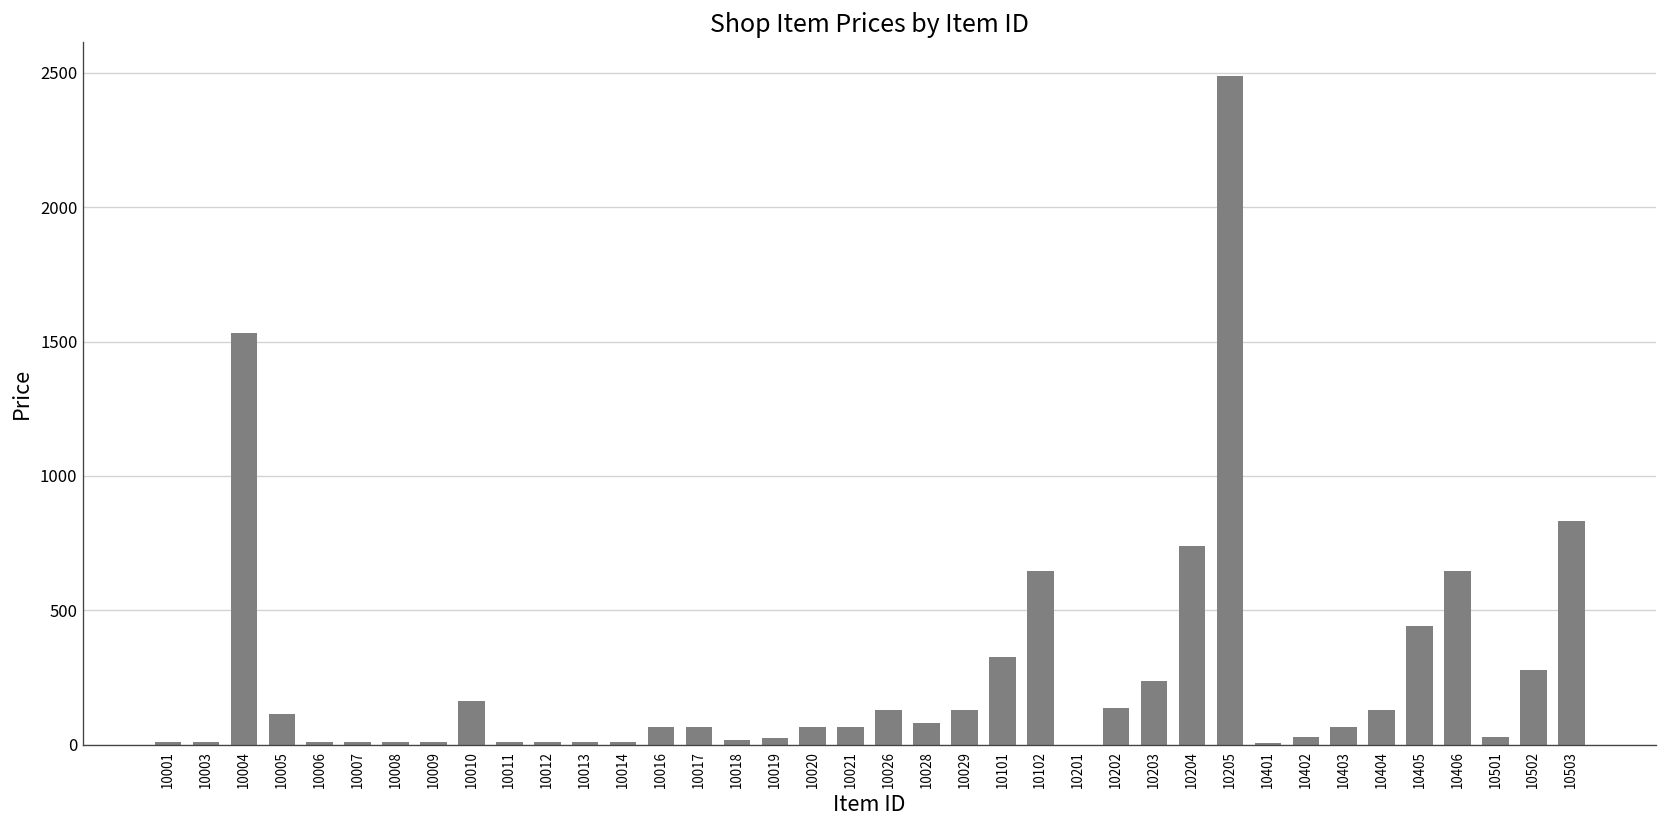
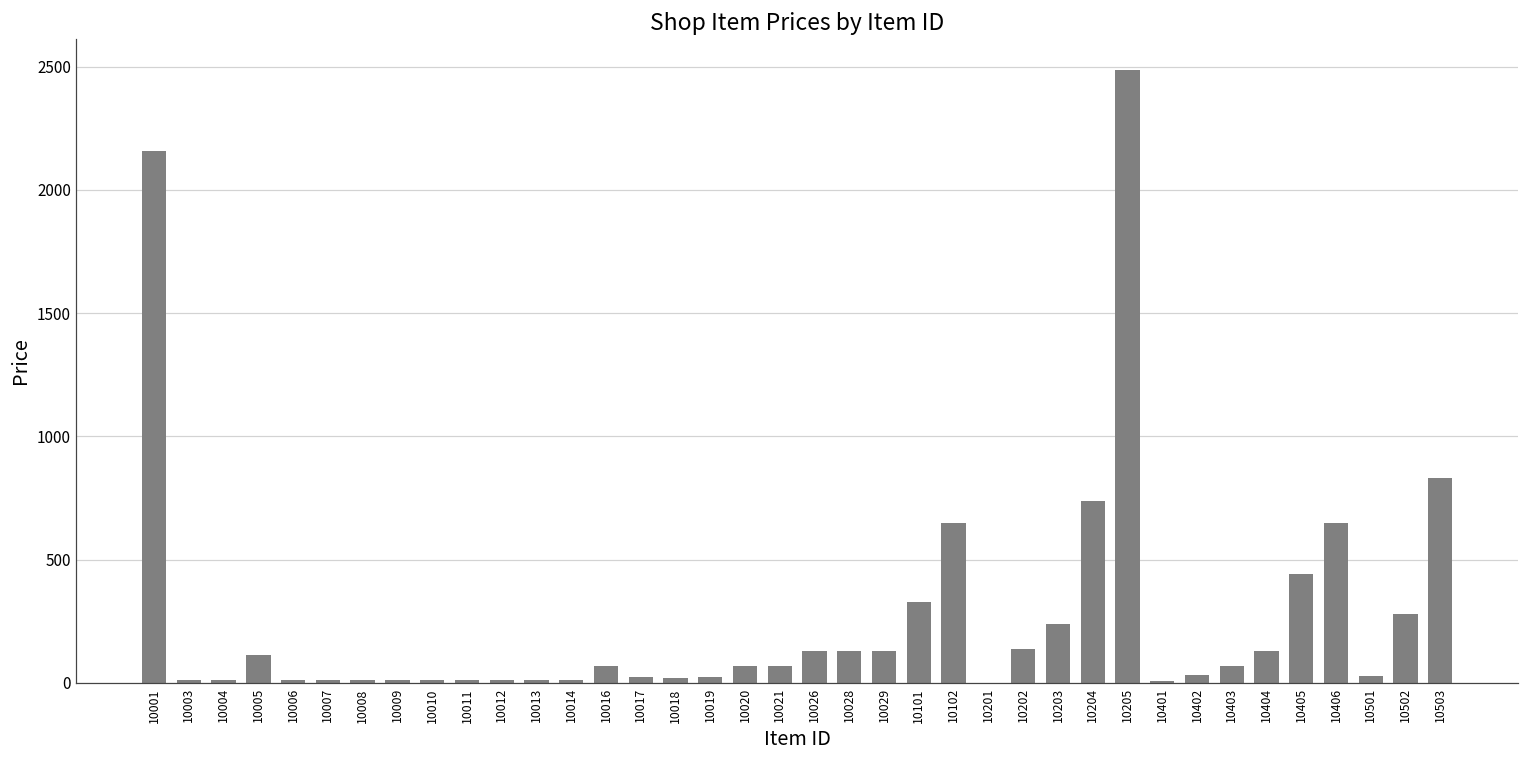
  {
-   "10001": 10,
+   "10001": 2160,
    "10003": 10,
-   "10004": 1530,
+   "10004": 10,
    "10005": 110,
    "10006": 10,
    "10007": 10,
    "10008": 10,
    "10009": 10,
-   "10010": 160,
+   "10010": 10,
    "10011": 10,
    "10012": 10,
    "10013": 10,
    "10014": 10,
    "10016": 70,
-   "10017": 70,
+   "10017": 20,
    "10018": 20,
    "10019": 20,
    "10020": 70,
    "10021": 70,
    "10026": 130,
-   "10028": 80,
+   "10028": 130,
    "10029": 130,
    "10101": 330,
    "10102": 650,
    "10201": 0,
    "10202": 140,
    "10203": 240,
    "10204": 740,
    "10205": 2490,
    "10402": 30,
    "10403": 70,
    "10404": 130,
    "10405": 440,
    "10406": 650,
    "10501": 30,
    "10502": 280,
    "10503": 830
  }
